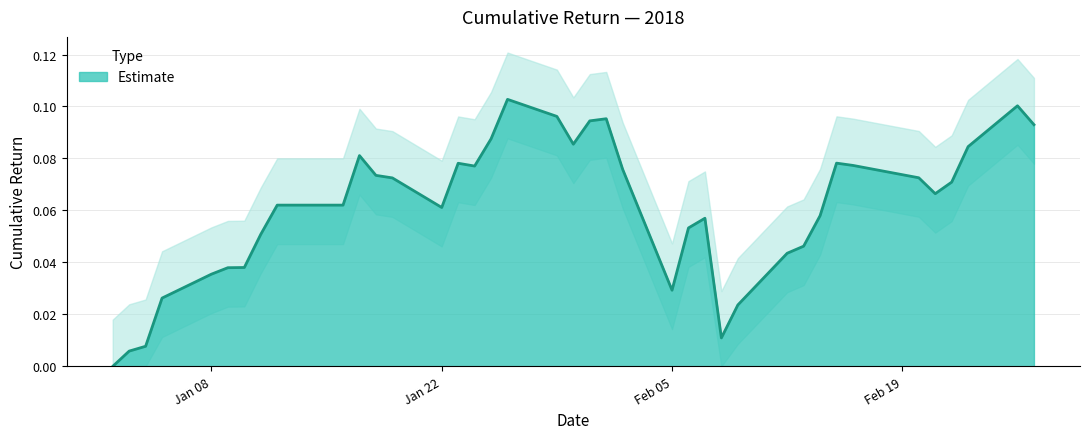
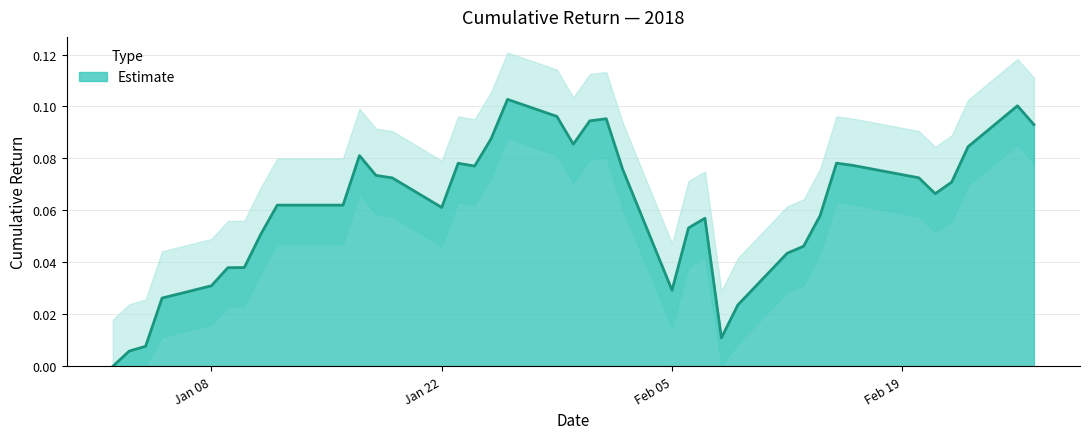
  {
    "Estimate": {
-     "Jan 08": 0.035,
+     "Jan 08": 0.031,
      "Jan 22": 0.061,
      "Feb 05": 0.029
    }
  }
